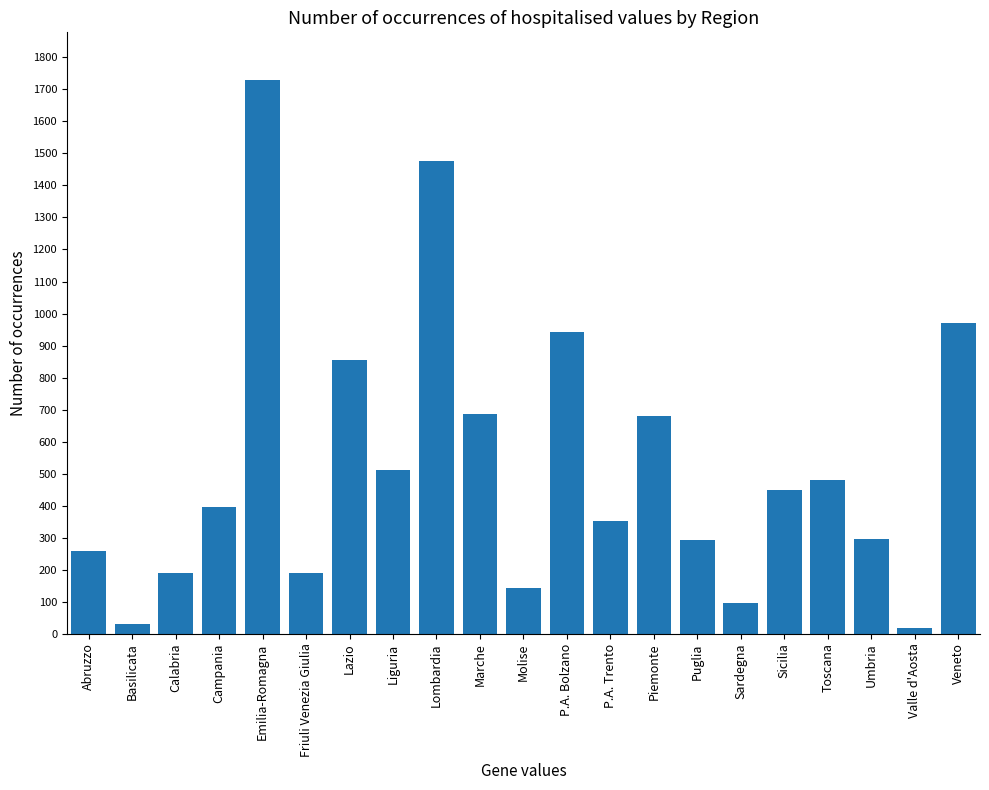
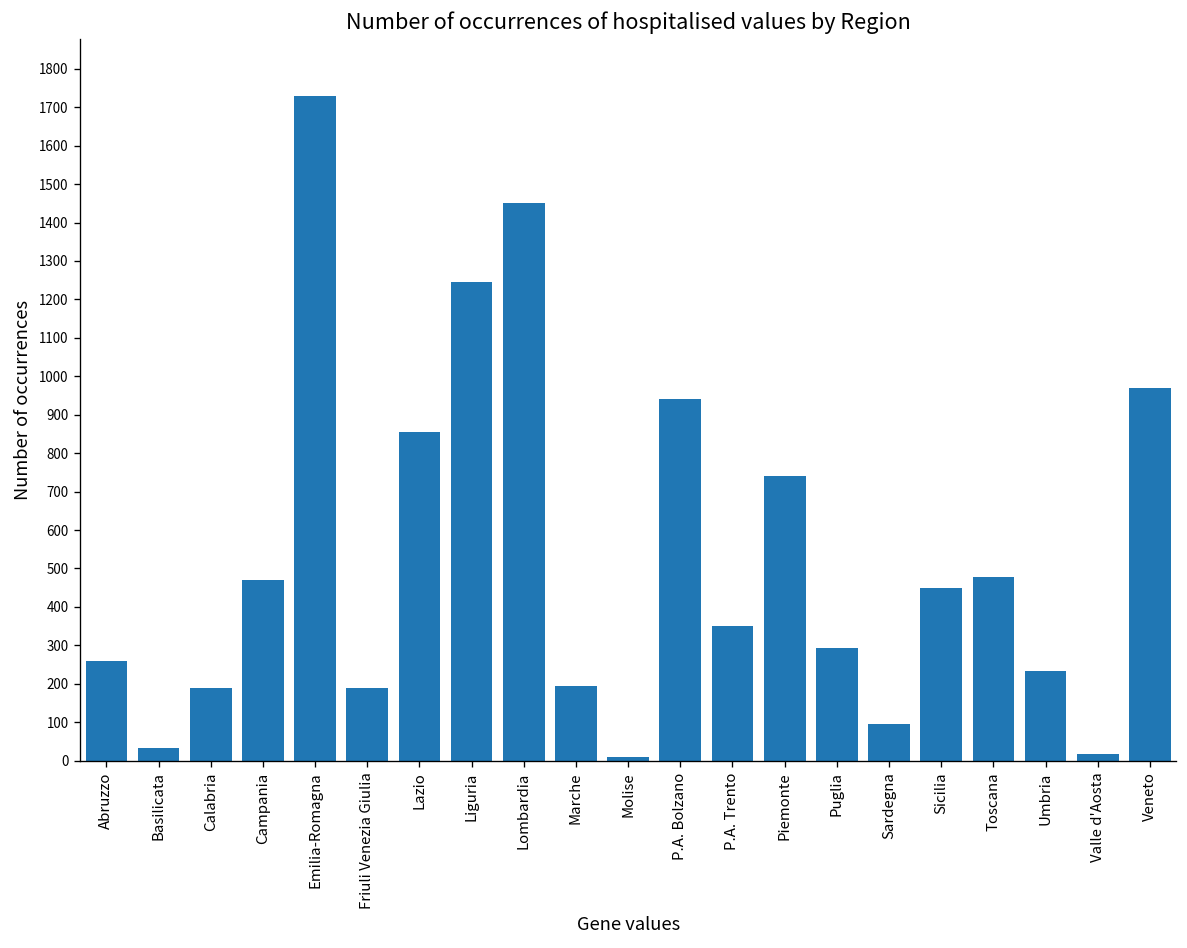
  {
    "Abruzzo": 260,
    "Basilicata": 30,
    "Calabria": 190,
-   "Campania": 400,
+   "Campania": 470,
    "Emilia-Romagna": 1730,
    "Friuli Venezia Giulia": 190,
    "Lazio": 850,
-   "Liguria": 510,
-   "Lombardia": 1480,
-   "Marche": 690,
-   "Molise": 140,
+   "Liguria": 1250,
+   "Lombardia": 1450,
+   "Marche": 200,
+   "Molise": 10,
    "P.A. Bolzano": 940,
    "P.A. Trento": 350,
-   "Piemonte": 680,
+   "Piemonte": 740,
    "Puglia": 290,
    "Sardegna": 100,
    "Sicilia": 450,
    "Toscana": 480,
-   "Umbria": 300,
+   "Umbria": 230,
    "Valle d'Aosta": 20,
    "Veneto": 970
  }
